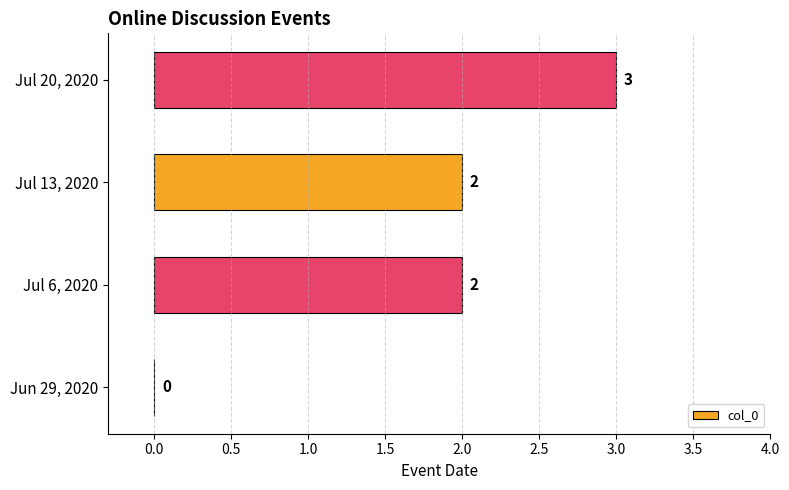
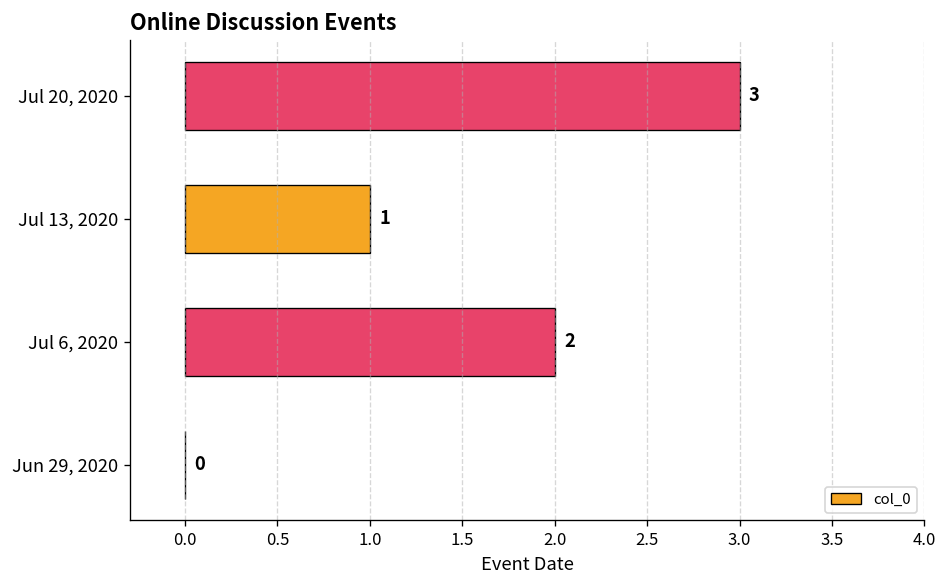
  {
    "Jul 20, 2020": 3,
-   "Jul 13, 2020": 2,
+   "Jul 13, 2020": 1,
    "Jul 6, 2020": 2,
    "Jun 29, 2020": 0
  }
